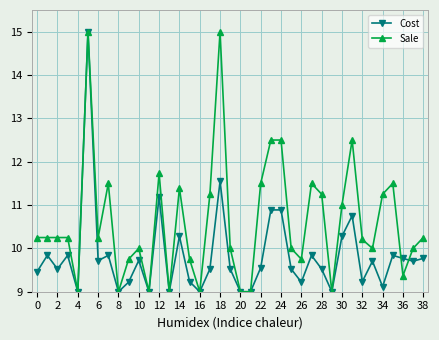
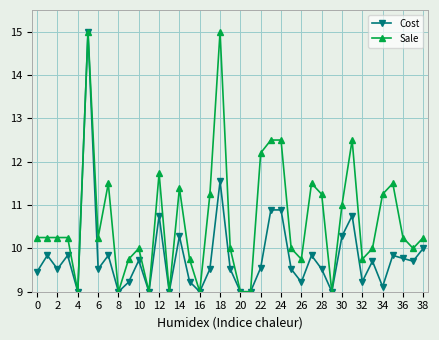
  {
    "Cost": {
      "0": 9.5,
      "2": 9.5,
-     "6": 9.7,
+     "6": 9.5,
      "10": 9.7,
-     "12": 11.2,
+     "12": 10.8,
      "14": 10.3,
      "18": 11.6,
      "22": 9.6,
      "24": 10.9,
      "26": 9.2,
      "28": 9.5,
      "30": 10.3,
      "32": 9.2,
      "34": 9.1,
      "36": 9.8,
-     "38": 9.8
+     "38": 10.0
    },
    "Sale": {
      "0": 10.3,
      "2": 10.3,
      "6": 10.3,
      "10": 10.0,
      "12": 11.7,
      "14": 11.4,
      "18": 15.0,
-     "22": 11.5,
+     "22": 12.2,
      "24": 12.5,
      "26": 9.8,
      "28": 11.3,
      "30": 11.0,
-     "32": 10.2,
+     "32": 9.8,
      "34": 11.3,
-     "36": 9.4,
+     "36": 10.3,
      "38": 10.3
    }
  }
